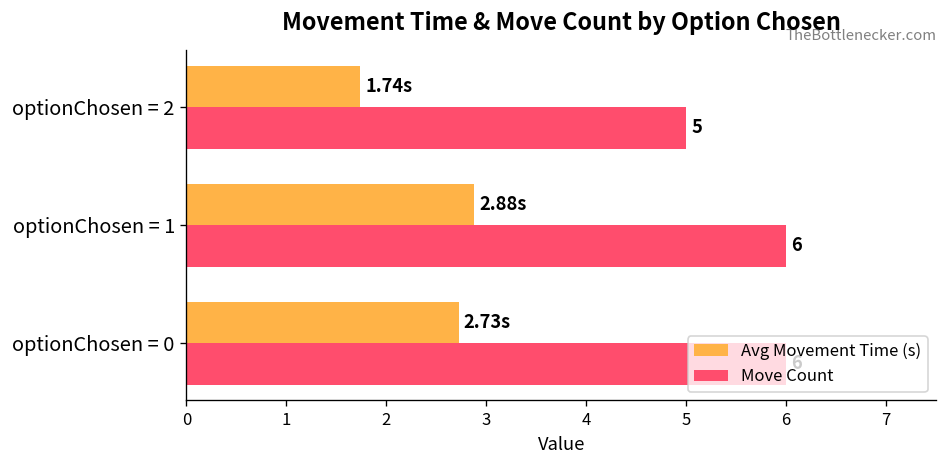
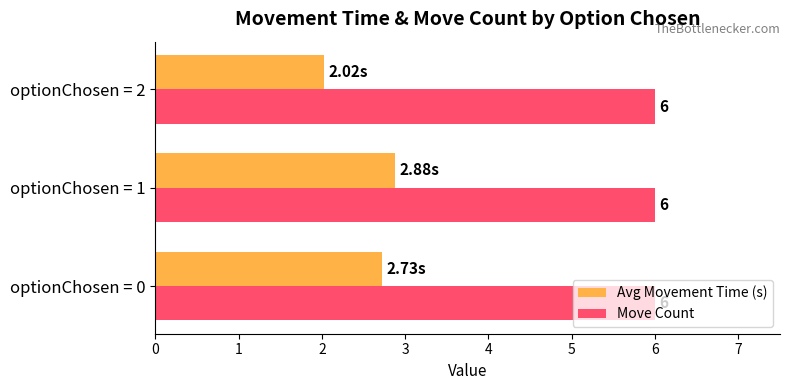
  {
    "Avg Movement Time (s)": {
-     "optionChosen = 2": "1.74s",
+     "optionChosen = 2": "2.02s",
      "optionChosen = 1": "2.88s",
      "optionChosen = 0": "2.73s"
    },
    "Move Count": {
-     "optionChosen = 2": "5",
+     "optionChosen = 2": "6",
      "optionChosen = 1": "6"
    }
  }
